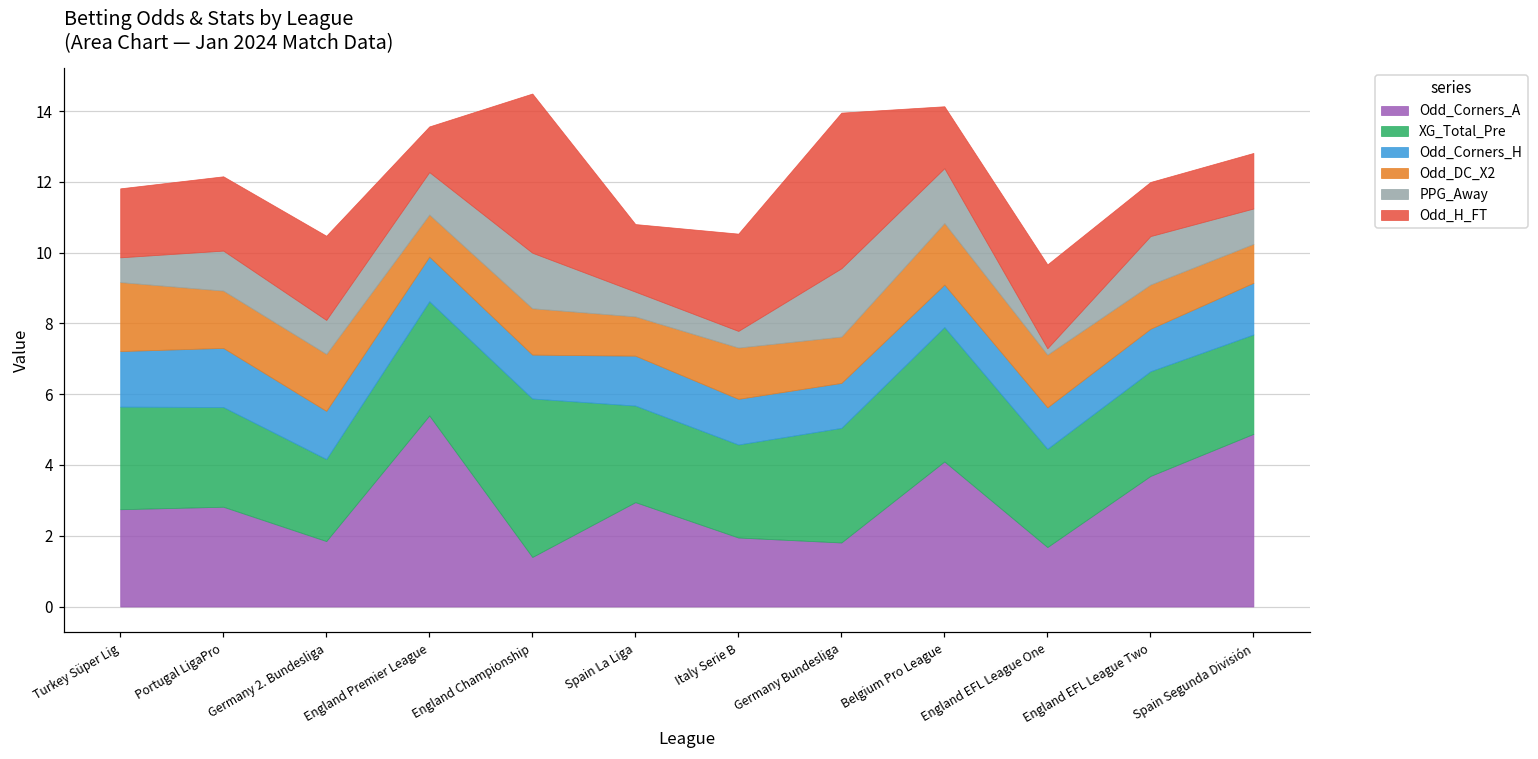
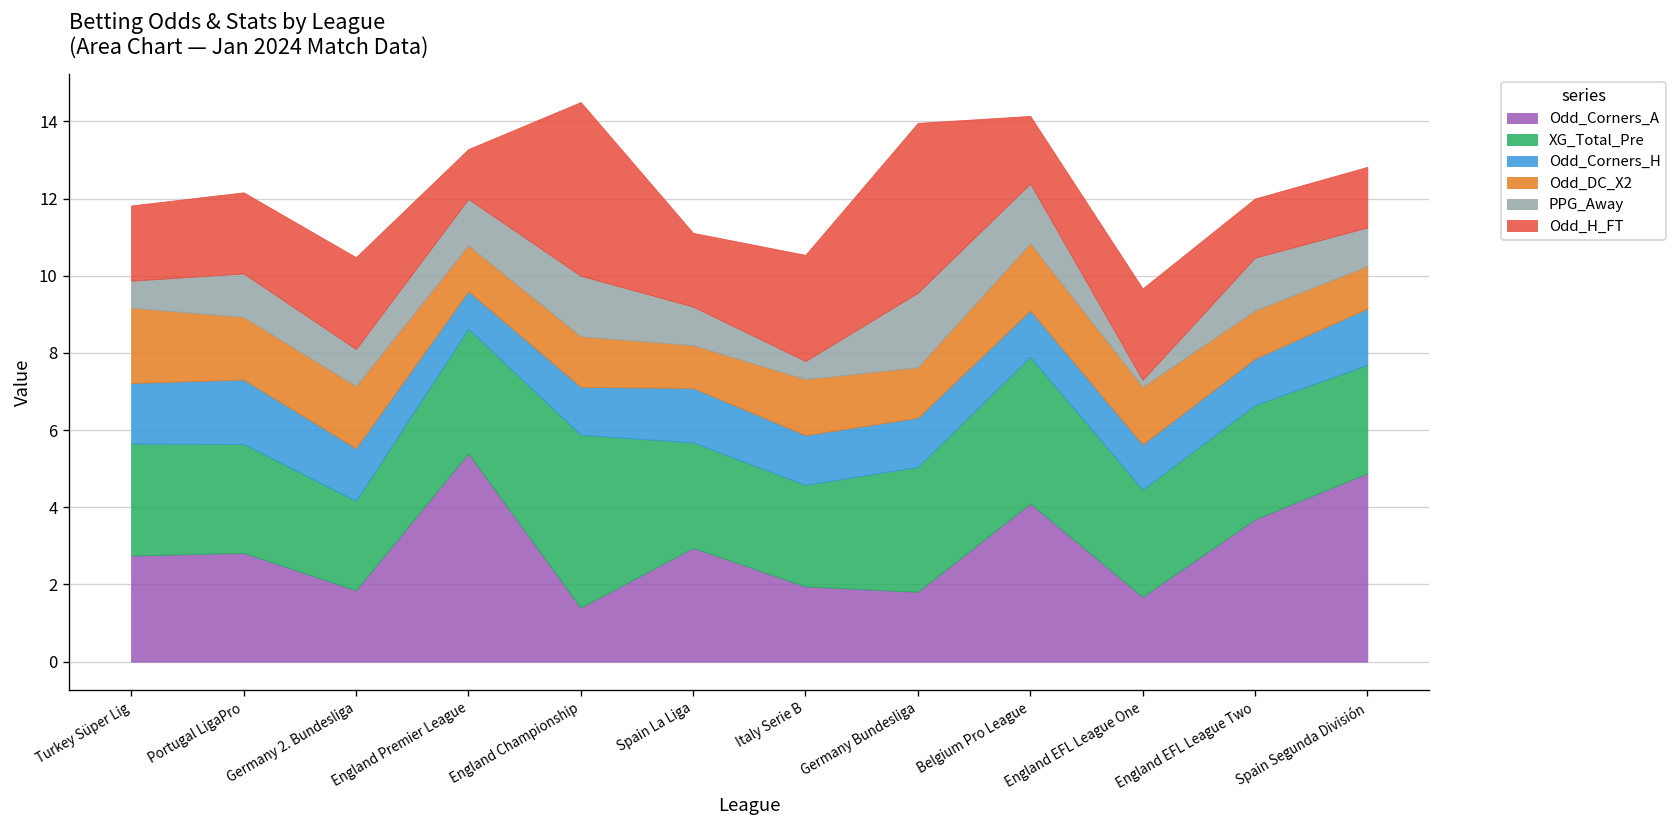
  {
    "Odd_Corners_A": {
      "Turkey Süper Lig": 2.8,
      "Portugal LigaPro": 2.8,
      "Germany 2. Bundesliga": 1.9,
      "England Premier League": 5.4,
      "England Championship": 1.4,
      "Spain La Liga": 3.0,
      "Italy Serie B": 2.0,
      "Germany Bundesliga": 1.8,
      "Belgium Pro League": 4.1,
      "England EFL League One": 1.7,
      "England EFL League Two": 3.7,
      "Spain Segunda División": 4.9
    },
    "XG_Total_Pre": {
      "Turkey Süper Lig": 2.9,
      "Portugal LigaPro": 2.8,
      "Germany 2. Bundesliga": 2.3,
      "England Premier League": 3.2,
      "England Championship": 4.5,
      "Spain La Liga": 2.7,
      "Italy Serie B": 2.6,
      "Germany Bundesliga": 3.2,
      "Belgium Pro League": 3.8,
      "England EFL League One": 2.8,
      "England EFL League Two": 3.0,
      "Spain Segunda División": 2.8
    },
    "Odd_Corners_H": {
      "Turkey Süper Lig": 1.6,
      "Portugal LigaPro": 1.7,
      "Germany 2. Bundesliga": 1.4,
-     "England Premier League": 1.3,
+     "England Premier League": 1.0,
      "England Championship": 1.2,
      "Spain La Liga": 1.4,
      "Italy Serie B": 1.3,
      "Germany Bundesliga": 1.3,
      "Belgium Pro League": 1.2,
      "England EFL League One": 1.2,
      "England EFL League Two": 1.2,
      "Spain Segunda División": 1.5
    },
    "PPG_Away": {
      "Turkey Süper Lig": 0.7,
      "Portugal LigaPro": 1.1,
      "Germany 2. Bundesliga": 1.0,
      "England Premier League": 1.2,
      "England Championship": 1.6,
-     "Spain La Liga": 0.7,
+     "Spain La Liga": 1.0,
      "Italy Serie B": 0.5,
      "Germany Bundesliga": 1.9,
      "Belgium Pro League": 1.6,
      "England EFL League One": 0.2,
      "England EFL League Two": 1.4,
      "Spain Segunda División": 1.0
    }
  }
